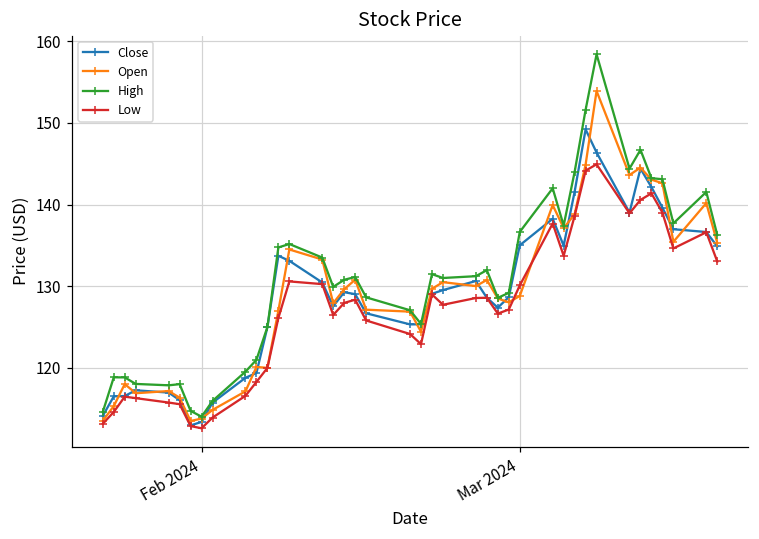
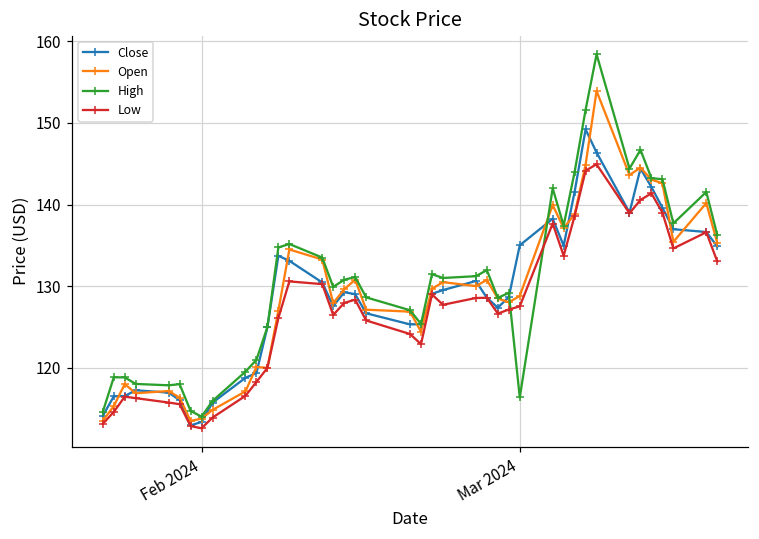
  {
    "Close": {
      "Feb 2024": 113,
      "Mar 2024": 135
    },
    "Open": {
      "Mar 2024": 129
    },
    "High": {
-     "Mar 2024": 137
+     "Mar 2024": 116
    },
    "Low": {
      "Feb 2024": 113,
-     "Mar 2024": 130
+     "Mar 2024": 128
    }
  }
